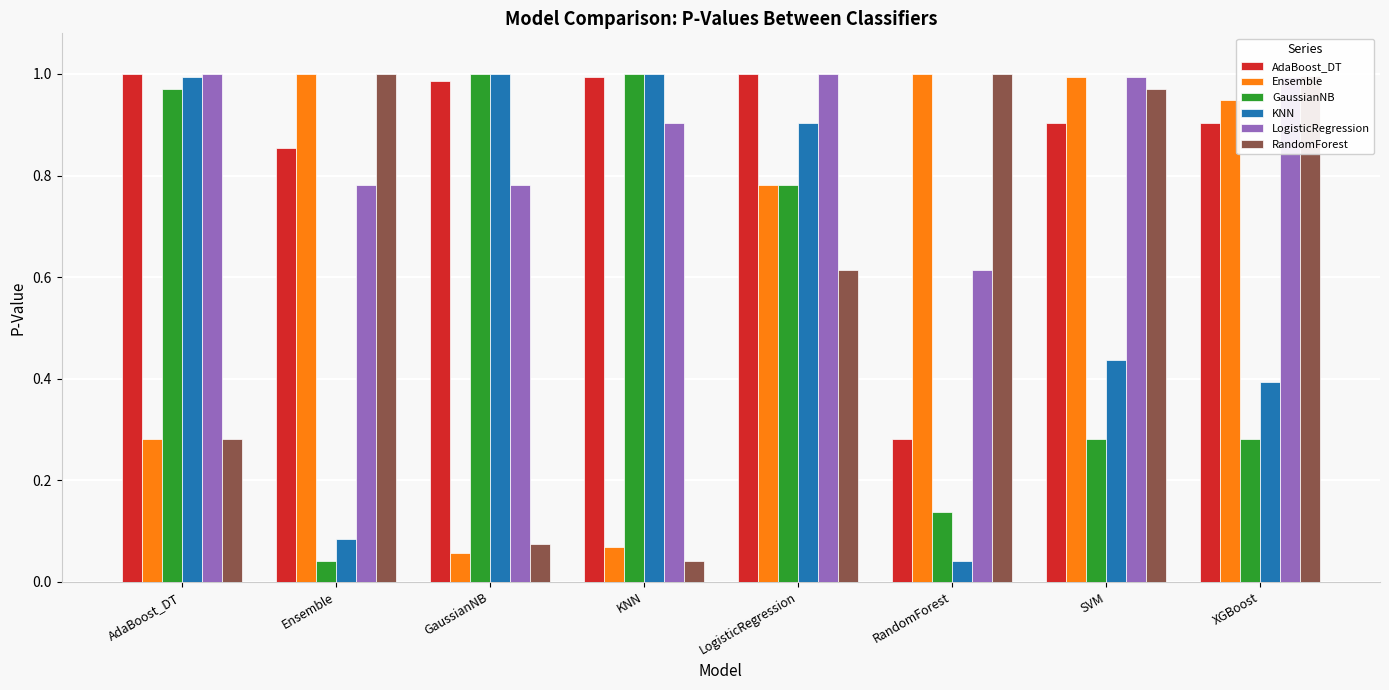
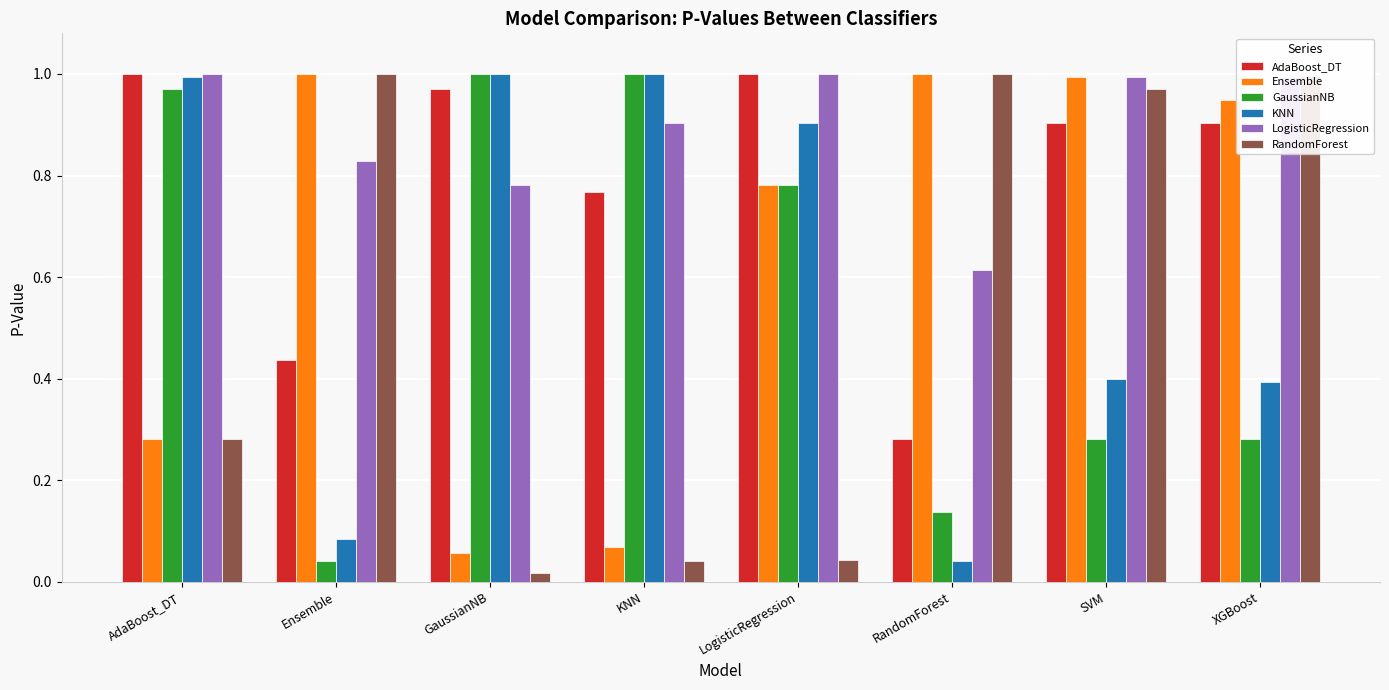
  {
    "AdaBoost_DT": {
      "AdaBoost_DT": 1.00,
-     "Ensemble": 0.85,
-     "GaussianNB": 0.99,
-     "KNN": 0.99,
+     "Ensemble": 0.44,
+     "GaussianNB": 0.97,
+     "KNN": 0.77,
      "LogisticRegression": 1.00,
      "RandomForest": 0.28,
      "SVM": 0.90,
      "XGBoost": 0.90
    },
    "Ensemble": {
      "AdaBoost_DT": 0.28,
      "Ensemble": 1.00,
      "GaussianNB": 0.06,
      "KNN": 0.07,
      "LogisticRegression": 0.78,
      "RandomForest": 1.00,
      "SVM": 0.99,
      "XGBoost": 0.95
    },
    "GaussianNB": {
      "AdaBoost_DT": 0.97,
      "Ensemble": 0.04,
      "GaussianNB": 1.00,
      "KNN": 1.00,
      "LogisticRegression": 0.78,
      "RandomForest": 0.14,
      "SVM": 0.28,
      "XGBoost": 0.28
    },
    "KNN": {
      "AdaBoost_DT": 0.99,
      "Ensemble": 0.09,
      "GaussianNB": 1.00,
      "KNN": 1.00,
      "LogisticRegression": 0.90,
      "RandomForest": 0.04,
-     "SVM": 0.44,
+     "SVM": 0.40,
      "XGBoost": 0.39
    },
    "LogisticRegression": {
      "AdaBoost_DT": 1.00,
-     "Ensemble": 0.78,
+     "Ensemble": 0.83,
      "GaussianNB": 0.78,
      "KNN": 0.90,
      "LogisticRegression": 1.00,
      "RandomForest": 0.62,
      "SVM": 0.99
    },
    "RandomForest": {
      "AdaBoost_DT": 0.28,
      "Ensemble": 1.00,
-     "GaussianNB": 0.07,
+     "GaussianNB": 0.02,
      "KNN": 0.04,
-     "LogisticRegression": 0.62,
+     "LogisticRegression": 0.04,
      "RandomForest": 1.00,
      "SVM": 0.97
    }
  }
